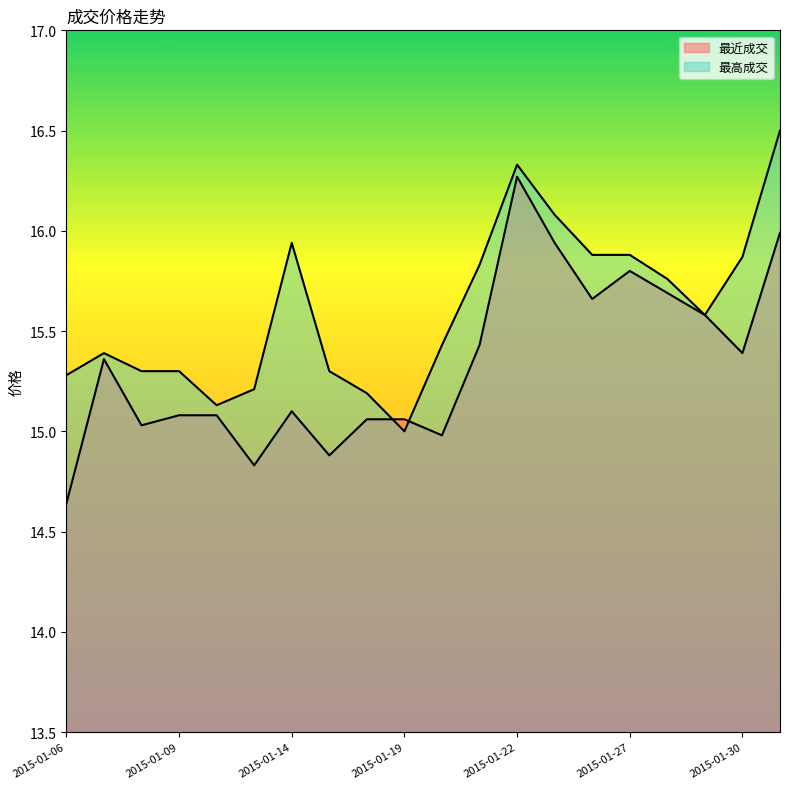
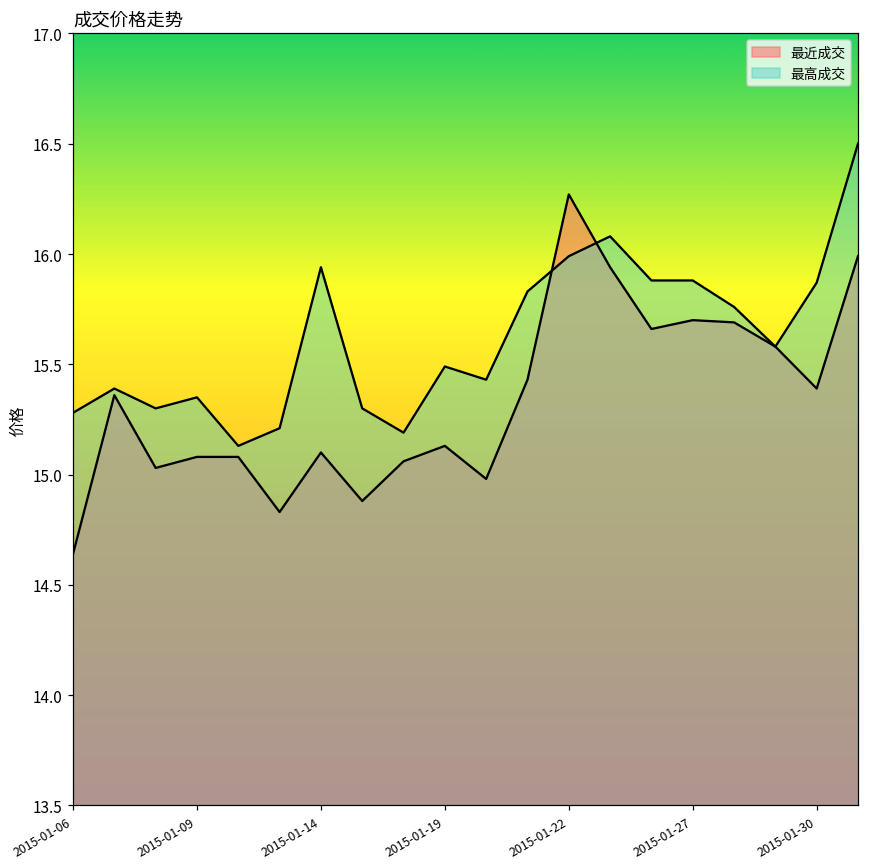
  {
    "最近成交": {
      "2015-01-06": 14.64,
      "2015-01-09": 15.08,
      "2015-01-14": 15.10,
-     "2015-01-19": 15.06,
+     "2015-01-19": 15.13,
      "2015-01-22": 16.27,
-     "2015-01-27": 15.8,
+     "2015-01-27": 15.7,
      "2015-01-30": 15.39
    },
    "最高成交": {
      "2015-01-06": 15.28,
-     "2015-01-09": 15.30,
+     "2015-01-09": 15.35,
      "2015-01-14": 15.94,
-     "2015-01-19": 15.00,
-     "2015-01-22": 16.33,
+     "2015-01-19": 15.49,
+     "2015-01-22": 15.99,
      "2015-01-27": 15.88,
      "2015-01-30": 15.87
    }
  }
